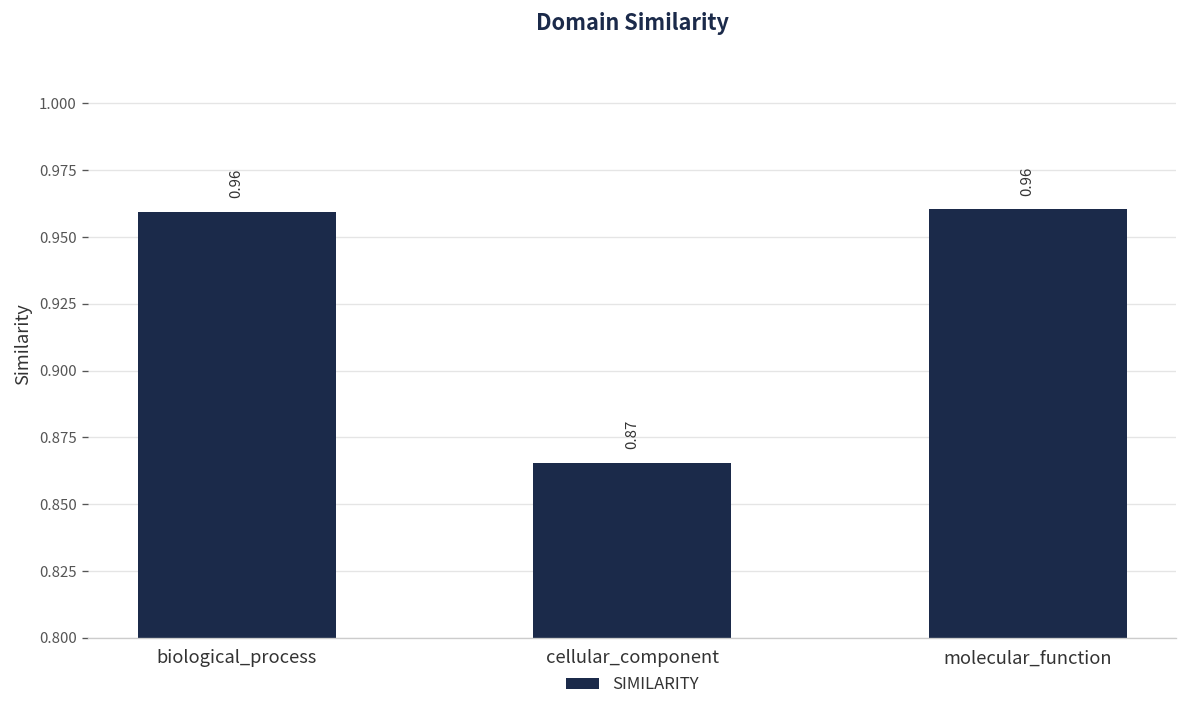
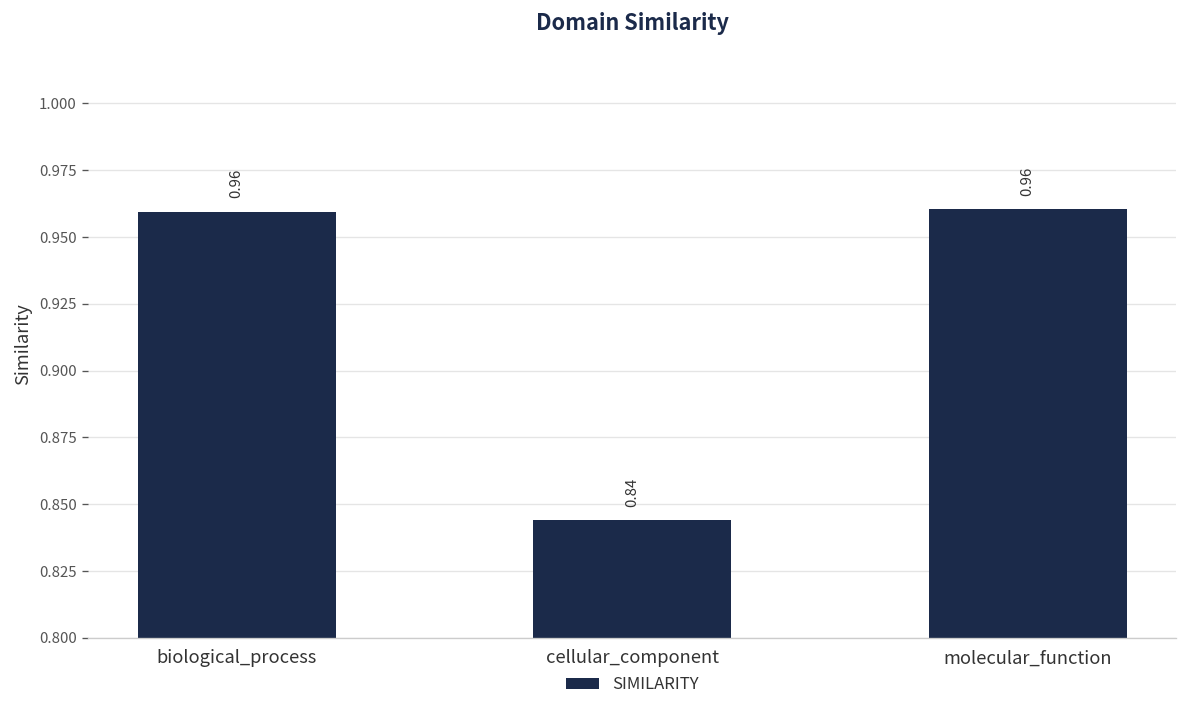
  {
    "biological_process": 0.96,
-   "cellular_component": 0.87,
+   "cellular_component": 0.84,
    "molecular_function": 0.96
  }
